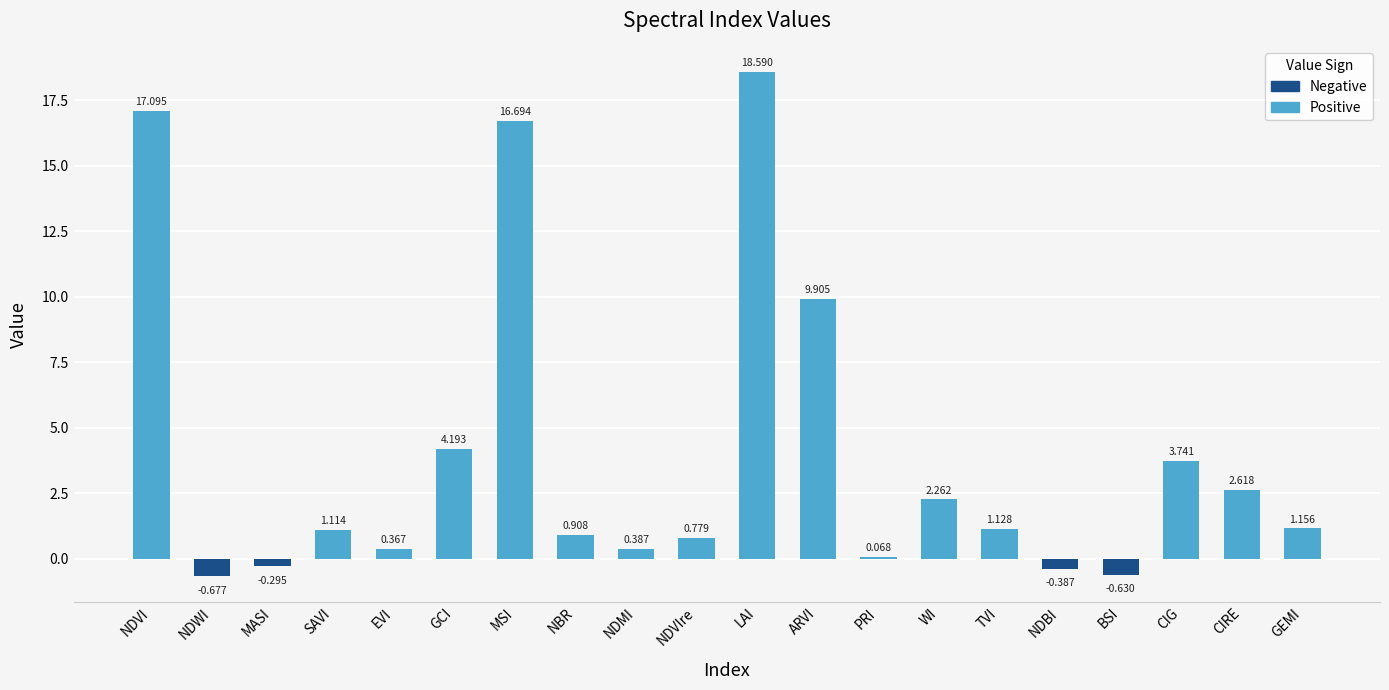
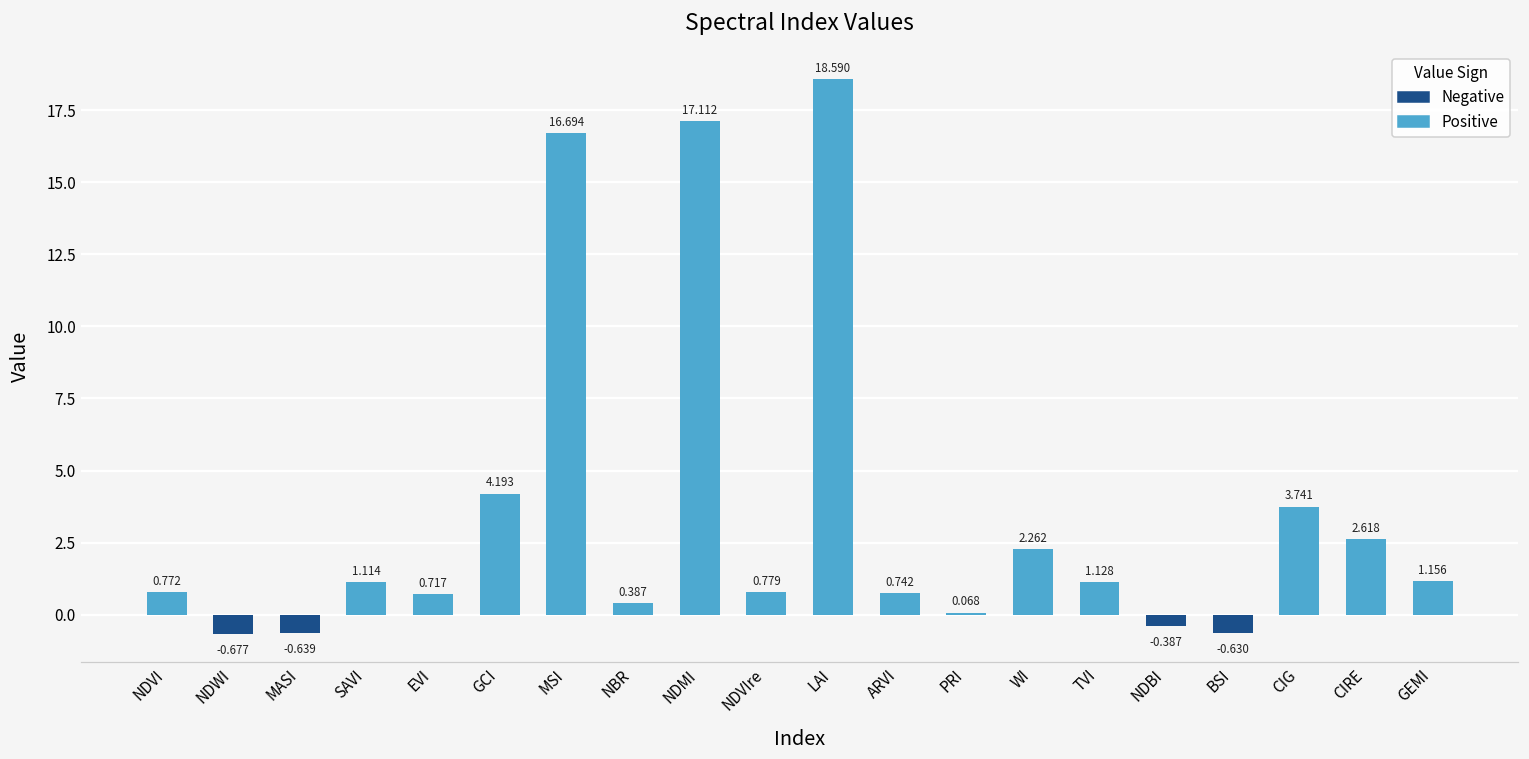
  {
-   "NDVI": 17.095,
+   "NDVI": 0.772,
    "NDWI": -0.677,
-   "MASI": -0.295,
+   "MASI": -0.639,
    "SAVI": 1.114,
-   "EVI": 0.367,
+   "EVI": 0.717,
    "GCI": 4.193,
    "MSI": 16.694,
-   "NBR": 0.908,
-   "NDMI": 0.387,
+   "NBR": 0.387,
+   "NDMI": 17.112,
    "NDVIre": 0.779,
    "LAI": 18.590,
-   "ARVI": 9.905,
+   "ARVI": 0.742,
    "PRI": 0.068,
    "WI": 2.262,
    "TVI": 1.128,
    "NDBI": -0.387,
    "BSI": -0.630,
    "CIG": 3.741,
    "CIRE": 2.618,
    "GEMI": 1.156
  }
